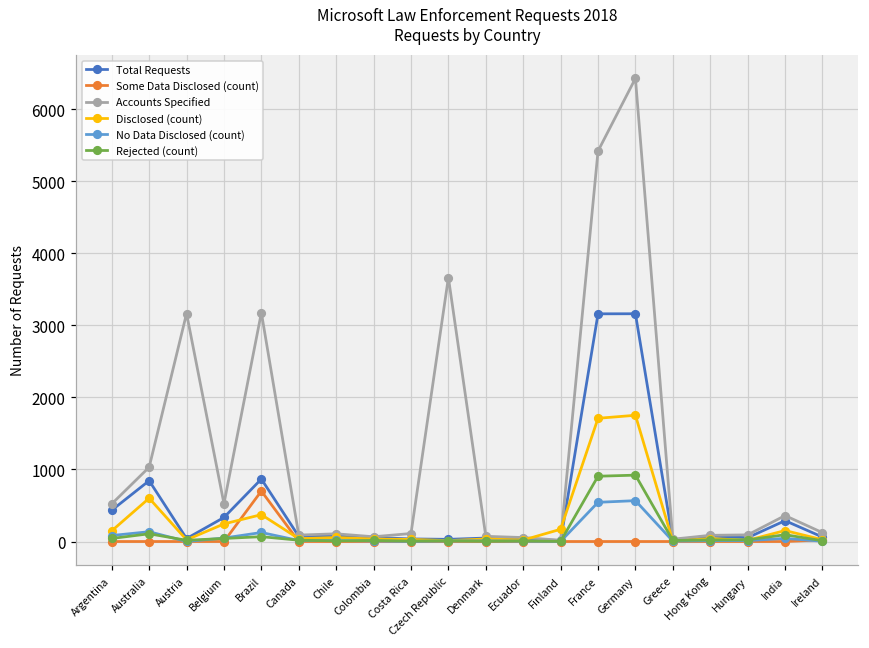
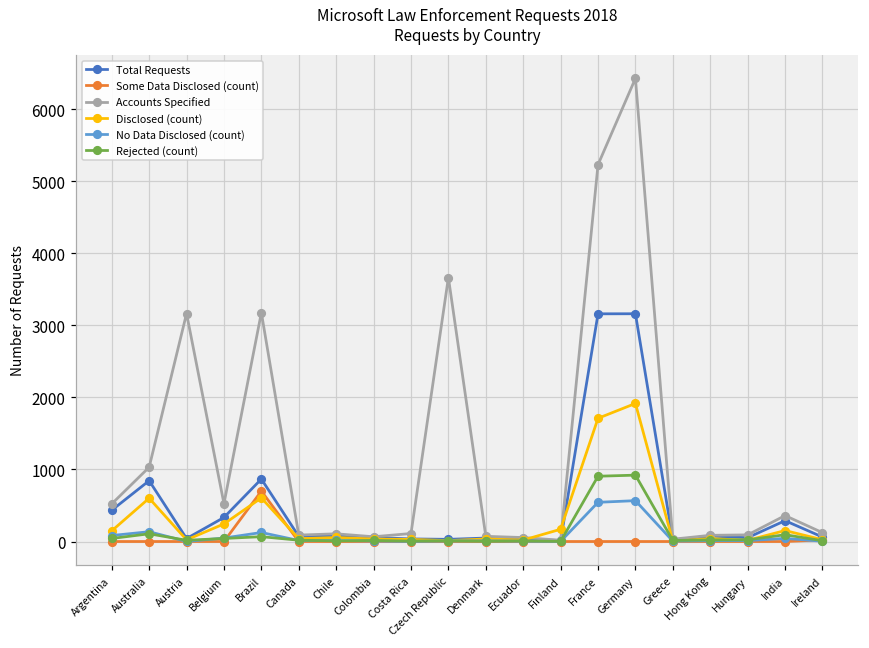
  {
    "Some Data Disclosed (count)": {
      "Argentina": 0,
      "Australia": 0,
      "Belgium": 0,
      "Brazil": 700,
      "France": 0,
      "Germany": 0,
      "India": 0
    },
    "Accounts Specified": {
      "Argentina": 500,
      "Australia": 1000,
      "Austria": 3200,
      "Belgium": 500,
      "Brazil": 3200,
      "Costa Rica": 100,
      "Czech Republic": 3700,
-     "France": 5400,
+     "France": 5200,
      "Germany": 6400,
      "India": 400,
      "Ireland": 100
    },
    "Disclosed (count)": {
      "Argentina": 100,
      "Australia": 600,
      "Belgium": 200,
-     "Brazil": 400,
+     "Brazil": 600,
      "Finland": 200,
      "France": 1700,
-     "Germany": 1800,
+     "Germany": 1900,
      "India": 200
    },
    "Rejected (count)": {
      "Argentina": 0,
      "Brazil": 100,
      "France": 900,
      "Germany": 900,
      "India": 100
    }
  }
